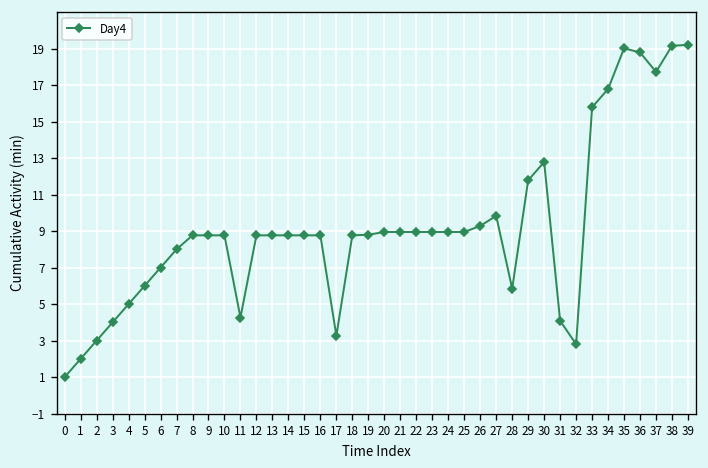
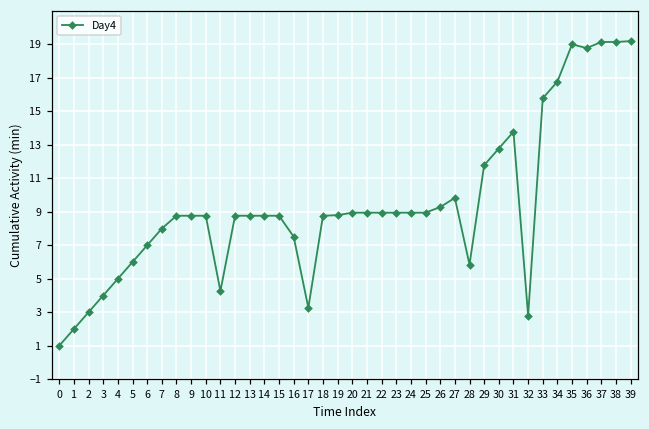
  {
    "0": 1.0,
    "1": 2.0,
    "2": 3.0,
    "3": 4.0,
    "4": 5.0,
    "5": 6.0,
    "6": 7.0,
    "7": 8.0,
    "8": 8.8,
    "9": 8.8,
    "10": 8.8,
    "11": 4.3,
    "12": 8.8,
    "13": 8.8,
    "14": 8.8,
    "15": 8.8,
-   "16": 8.8,
+   "16": 7.5,
    "17": 3.3,
    "18": 8.8,
    "19": 8.8,
    "20": 9.0,
    "21": 9.0,
    "22": 9.0,
    "23": 9.0,
    "24": 9.0,
    "25": 9.0,
    "26": 9.3,
    "27": 9.8,
    "28": 5.8,
    "29": 11.8,
    "30": 12.8,
-   "31": 4.1,
+   "31": 13.8,
    "32": 2.8,
    "33": 15.8,
    "34": 16.8,
    "35": 19.0,
    "36": 18.8,
-   "37": 17.7,
+   "37": 19.2,
    "38": 19.2,
    "39": 19.2
  }
